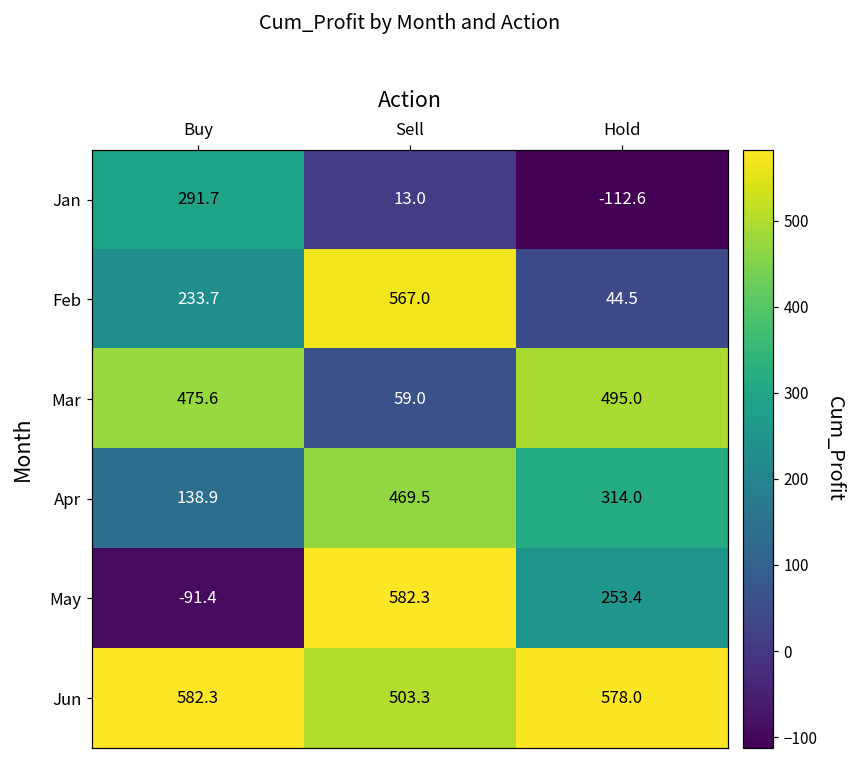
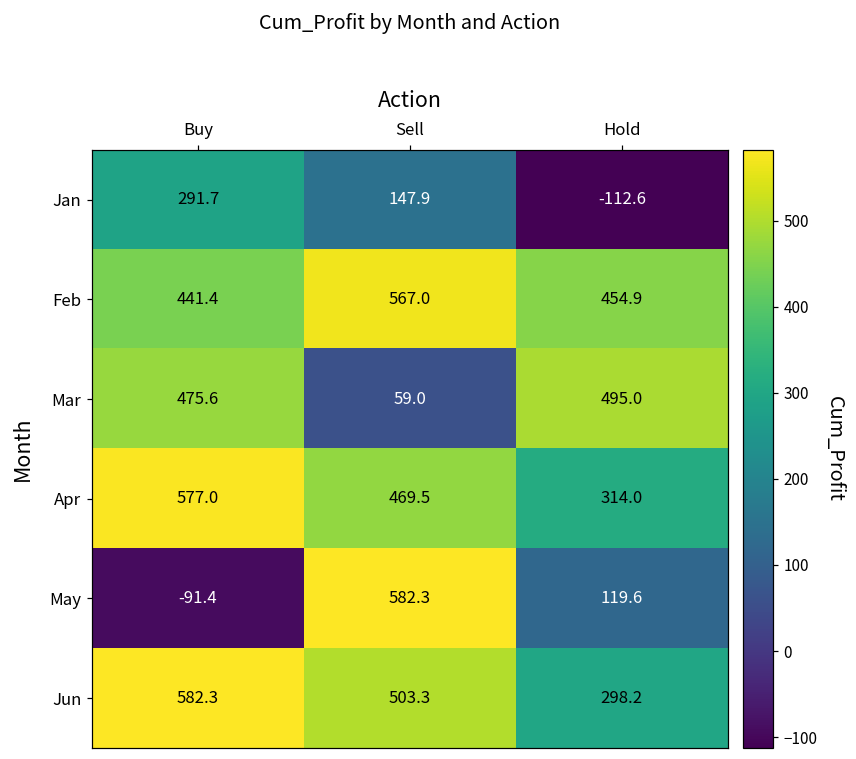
  {
    "Jan": {
      "Buy": 291.7,
-     "Sell": 13.0,
+     "Sell": 147.9,
      "Hold": -112.6
    },
    "Feb": {
-     "Buy": 233.7,
+     "Buy": 441.4,
      "Sell": 567.0,
-     "Hold": 44.5
+     "Hold": 454.9
    },
    "Mar": {
      "Buy": 475.6,
      "Sell": 59.0,
      "Hold": 495.0
    },
    "Apr": {
-     "Buy": 138.9,
+     "Buy": 577.0,
      "Sell": 469.5,
      "Hold": 314.0
    },
    "May": {
      "Buy": -91.4,
      "Sell": 582.3,
-     "Hold": 253.4
+     "Hold": 119.6
    },
    "Jun": {
      "Buy": 582.3,
      "Sell": 503.3,
-     "Hold": 578.0
+     "Hold": 298.2
    }
  }
